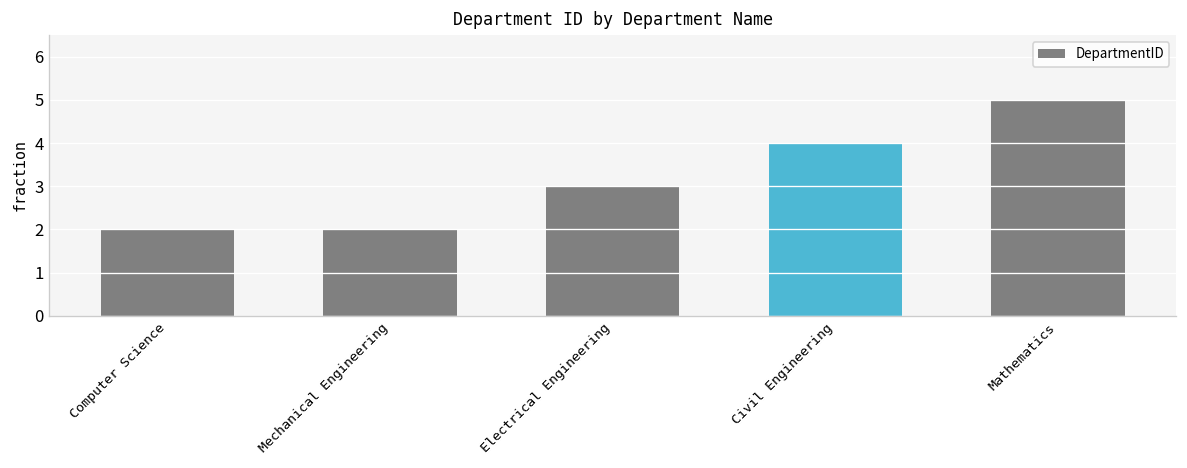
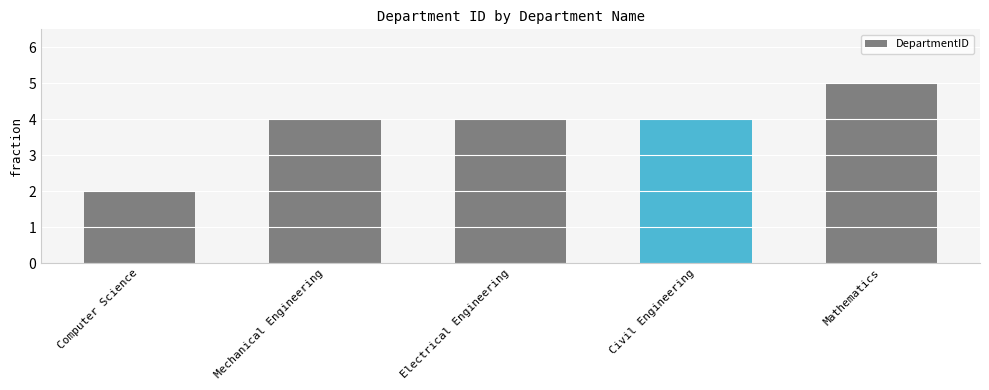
  {
    "Computer Science": 2,
-   "Mechanical Engineering": 2,
-   "Electrical Engineering": 3,
+   "Mechanical Engineering": 4,
+   "Electrical Engineering": 4,
    "Civil Engineering": 4,
    "Mathematics": 5
  }
